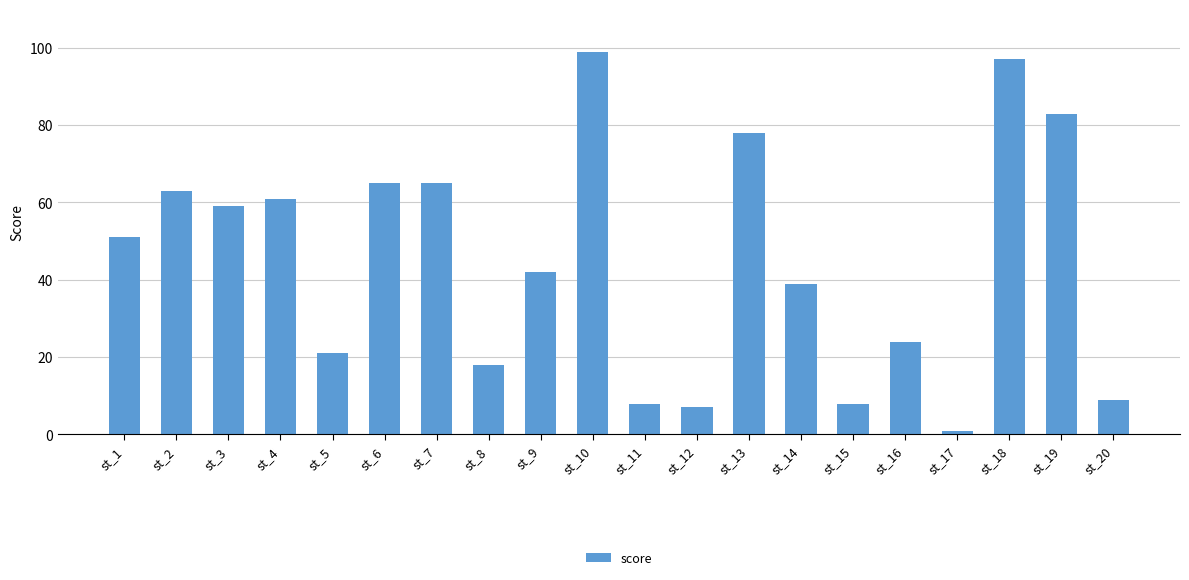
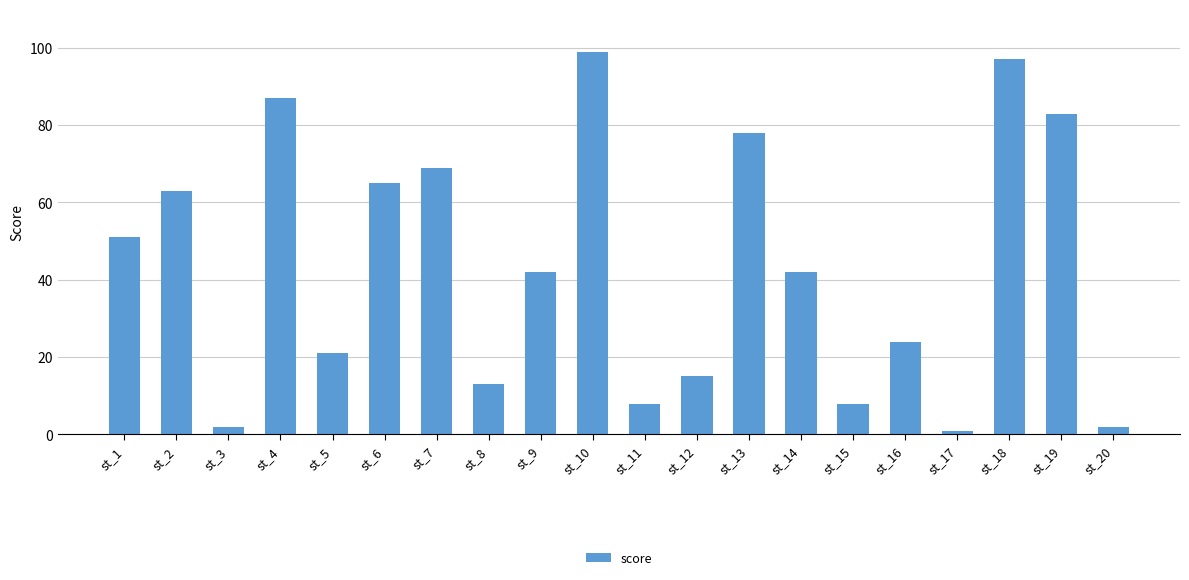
  {
    "st_1": 51,
    "st_2": 63,
-   "st_3": 59,
-   "st_4": 61,
+   "st_3": 2,
+   "st_4": 87,
    "st_5": 21,
    "st_6": 65,
-   "st_7": 65,
-   "st_8": 18,
+   "st_7": 69,
+   "st_8": 13,
    "st_9": 42,
    "st_10": 99,
    "st_11": 8,
-   "st_12": 7,
+   "st_12": 15,
    "st_13": 78,
-   "st_14": 39,
+   "st_14": 42,
    "st_15": 8,
    "st_16": 24,
    "st_17": 1,
    "st_18": 97,
    "st_19": 83,
-   "st_20": 9
+   "st_20": 2
  }
